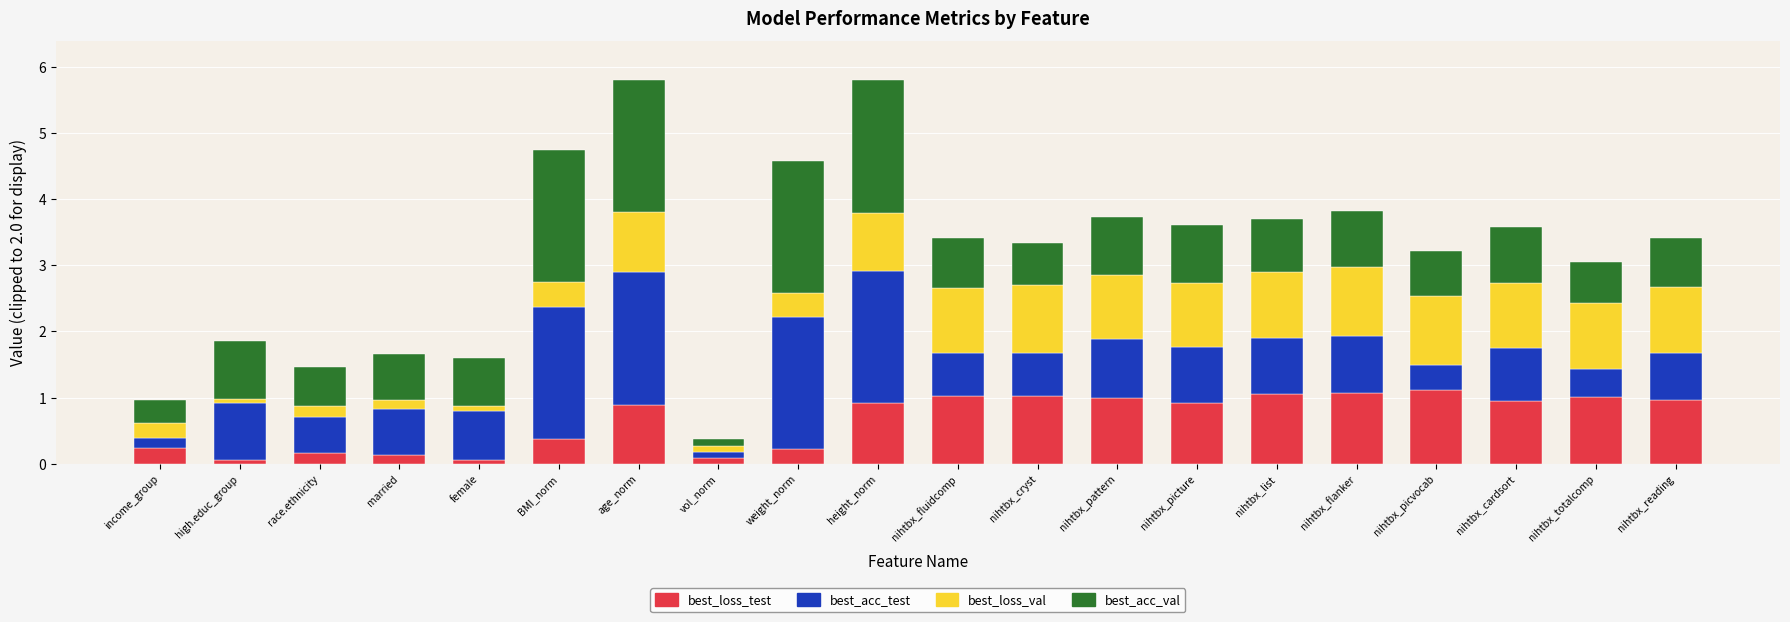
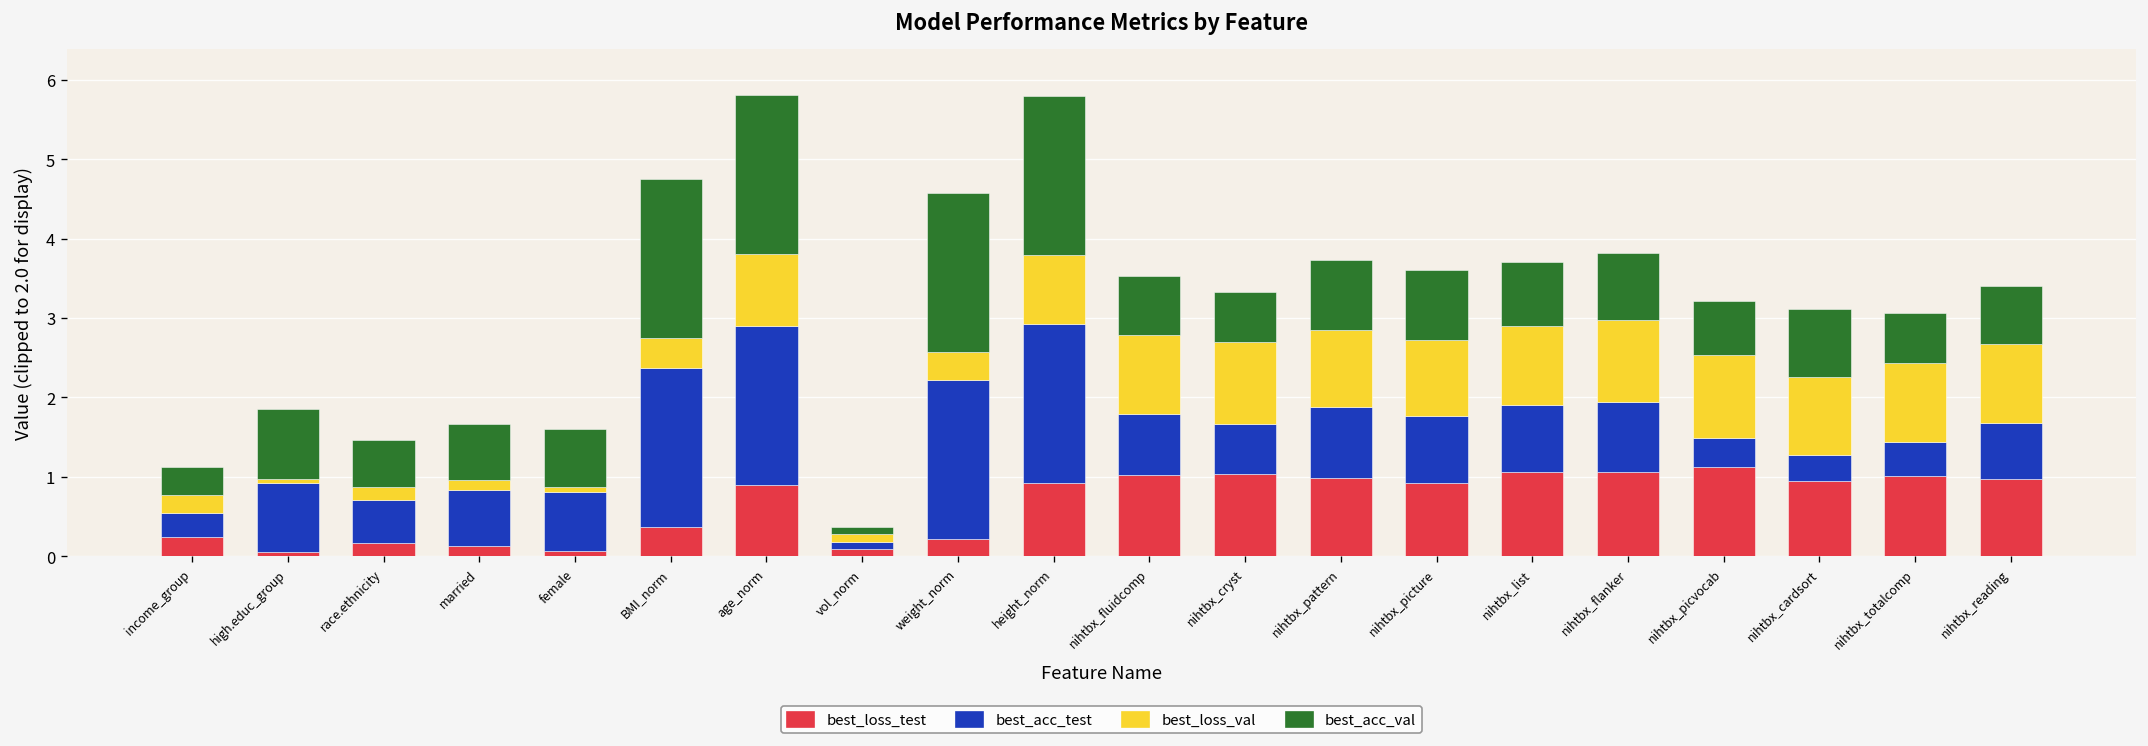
  {
    "best_loss_test": {
      "income_group": 0.2,
      "high.educ_group": 0.1,
      "race.ethnicity": 0.2,
      "married": 0.1,
      "female": 0.1,
      "BMI_norm": 0.4,
      "age_norm": 0.9,
      "vol_norm": 0.1,
      "weight_norm": 0.2,
      "height_norm": 0.9,
      "nihtbx_fluidcomp": 1.0,
      "nihtbx_cryst": 1.0,
      "nihtbx_pattern": 1.0,
      "nihtbx_picture": 0.9,
      "nihtbx_list": 1.1,
      "nihtbx_flanker": 1.1,
      "nihtbx_picvocab": 1.1,
      "nihtbx_cardsort": 0.9,
      "nihtbx_totalcomp": 1.0,
      "nihtbx_reading": 1.0
    },
    "best_acc_test": {
-     "income_group": 0.2,
+     "income_group": 0.3,
      "high.educ_group": 0.9,
      "race.ethnicity": 0.5,
      "married": 0.7,
      "female": 0.7,
      "BMI_norm": 2.0,
      "age_norm": 2.0,
      "vol_norm": 0.1,
      "weight_norm": 2.0,
      "height_norm": 2.0,
-     "nihtbx_fluidcomp": 0.6,
+     "nihtbx_fluidcomp": 0.8,
      "nihtbx_cryst": 0.6,
      "nihtbx_pattern": 0.9,
      "nihtbx_picture": 0.8,
      "nihtbx_list": 0.8,
      "nihtbx_flanker": 0.9,
      "nihtbx_picvocab": 0.4,
-     "nihtbx_cardsort": 0.8,
+     "nihtbx_cardsort": 0.3,
      "nihtbx_totalcomp": 0.4,
      "nihtbx_reading": 0.7
    },
    "best_loss_val": {
      "income_group": 0.2,
      "high.educ_group": 0.0,
      "race.ethnicity": 0.2,
      "married": 0.1,
      "female": 0.1,
      "BMI_norm": 0.4,
      "age_norm": 0.9,
      "vol_norm": 0.1,
      "weight_norm": 0.4,
      "height_norm": 0.9,
      "nihtbx_fluidcomp": 1.0,
      "nihtbx_cryst": 1.0,
      "nihtbx_pattern": 1.0,
      "nihtbx_picture": 1.0,
      "nihtbx_list": 1.0,
      "nihtbx_flanker": 1.0,
      "nihtbx_picvocab": 1.0,
      "nihtbx_cardsort": 1.0,
      "nihtbx_totalcomp": 1.0,
      "nihtbx_reading": 1.0
    },
    "best_acc_val": {
      "income_group": 0.3,
      "high.educ_group": 0.9,
      "race.ethnicity": 0.6,
      "married": 0.7,
      "female": 0.7,
      "BMI_norm": 2.0,
      "age_norm": 2.0,
      "vol_norm": 0.1,
      "weight_norm": 2.0,
      "height_norm": 2.0,
      "nihtbx_fluidcomp": 0.7,
      "nihtbx_cryst": 0.6,
      "nihtbx_pattern": 0.9,
      "nihtbx_picture": 0.9,
      "nihtbx_list": 0.8,
      "nihtbx_flanker": 0.8,
      "nihtbx_picvocab": 0.7,
      "nihtbx_cardsort": 0.8,
      "nihtbx_totalcomp": 0.6,
      "nihtbx_reading": 0.7
    }
  }
